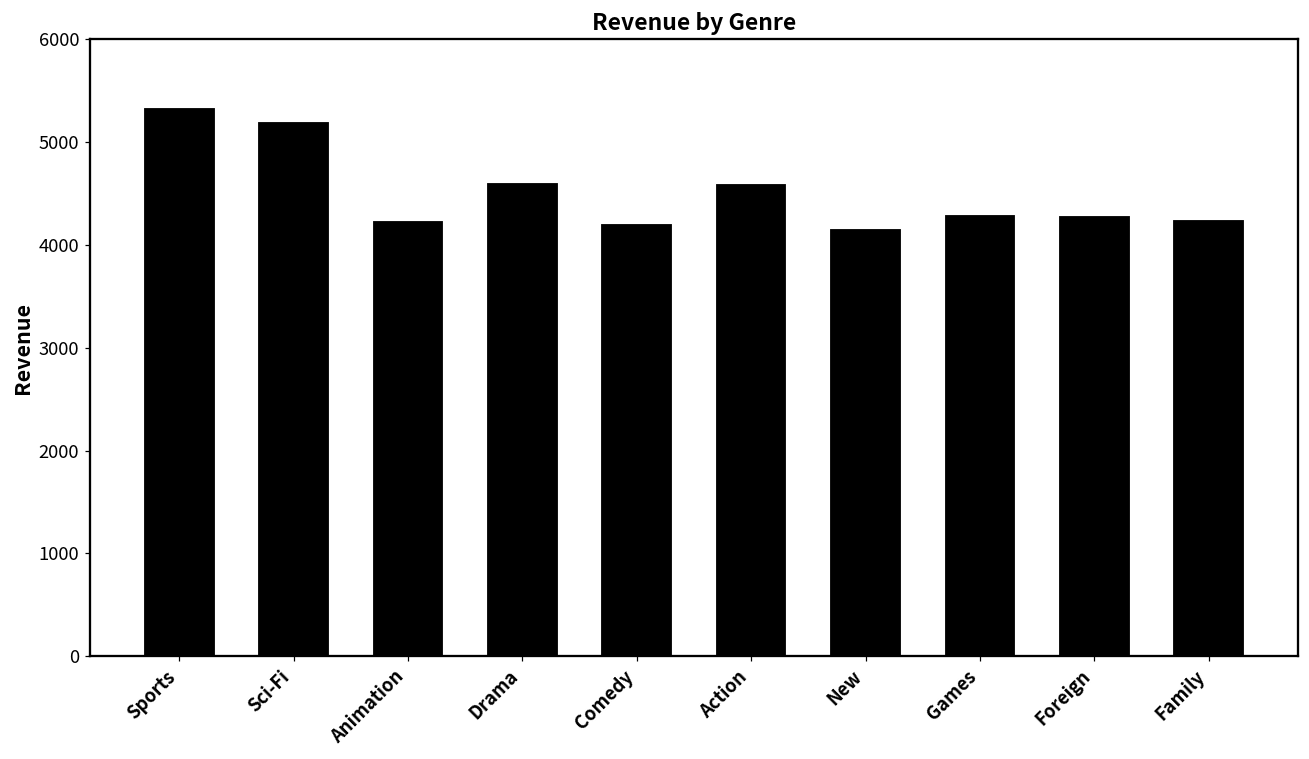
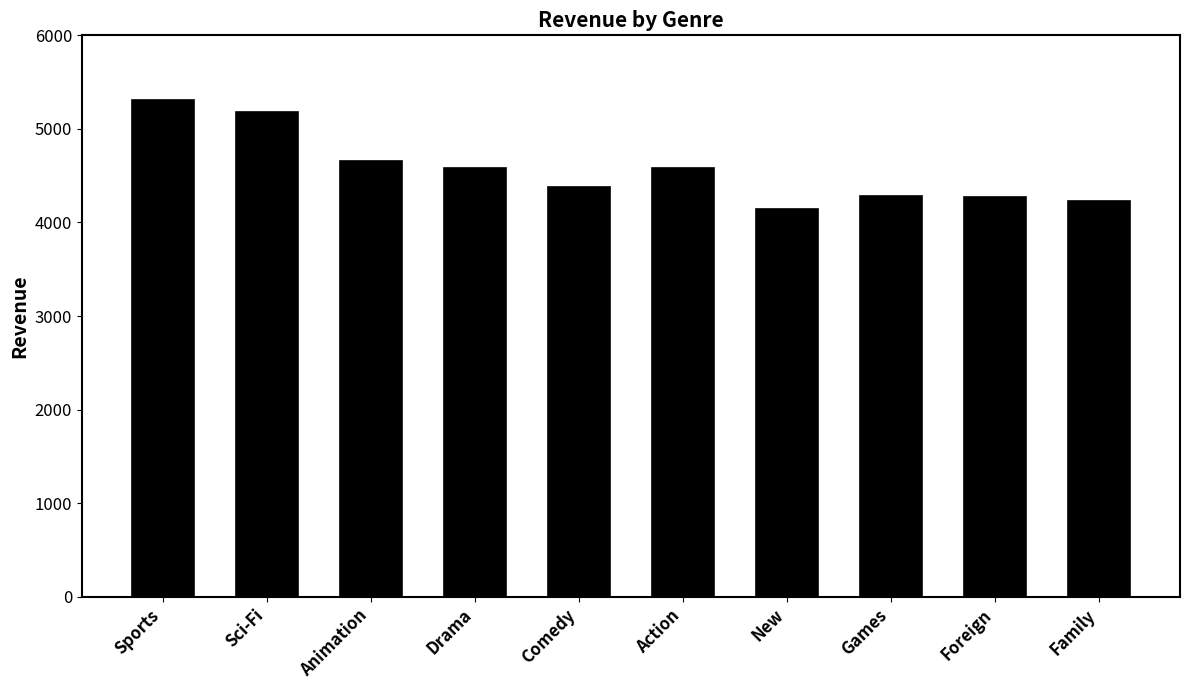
  {
    "Sports": 5300,
    "Sci-Fi": 5200,
-   "Animation": 4200,
+   "Animation": 4700,
    "Drama": 4600,
-   "Comedy": 4200,
+   "Comedy": 4400,
    "Action": 4600,
    "New": 4100,
    "Games": 4300,
    "Foreign": 4300,
    "Family": 4200
  }
